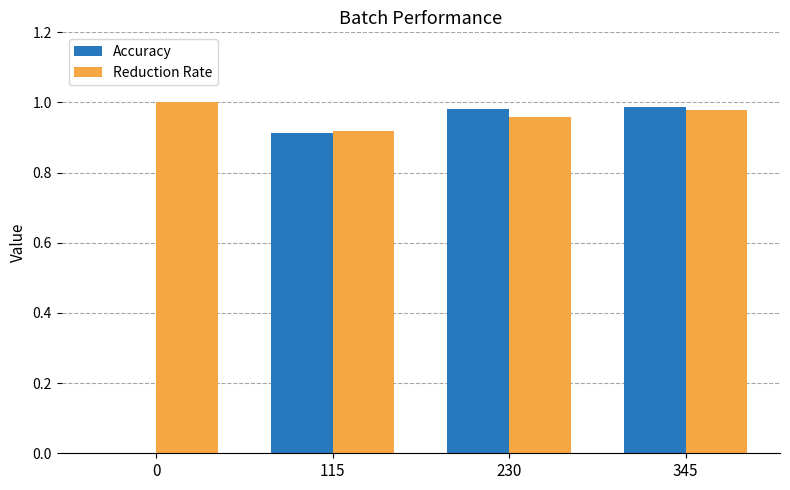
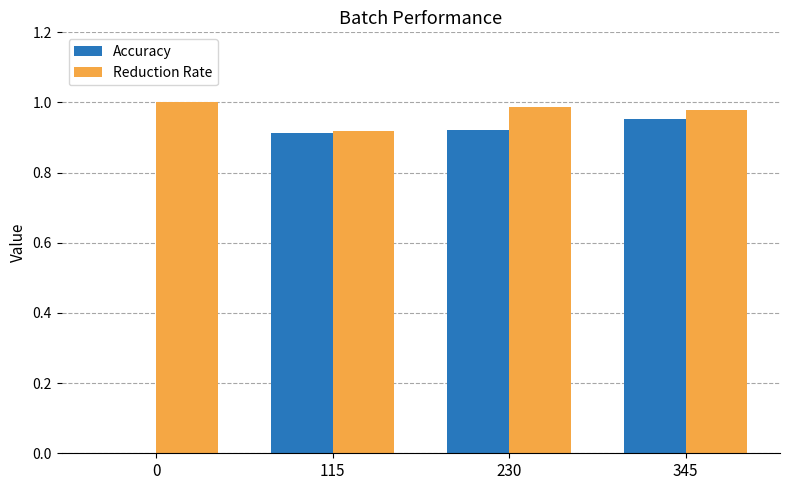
  {
    "Accuracy": {
      "0": 0.00,
      "115": 0.91,
-     "230": 0.98,
-     "345": 0.99
+     "230": 0.92,
+     "345": 0.95
    },
    "Reduction Rate": {
      "0": 1.00,
      "115": 0.92,
-     "230": 0.96,
+     "230": 0.99,
      "345": 0.98
    }
  }
